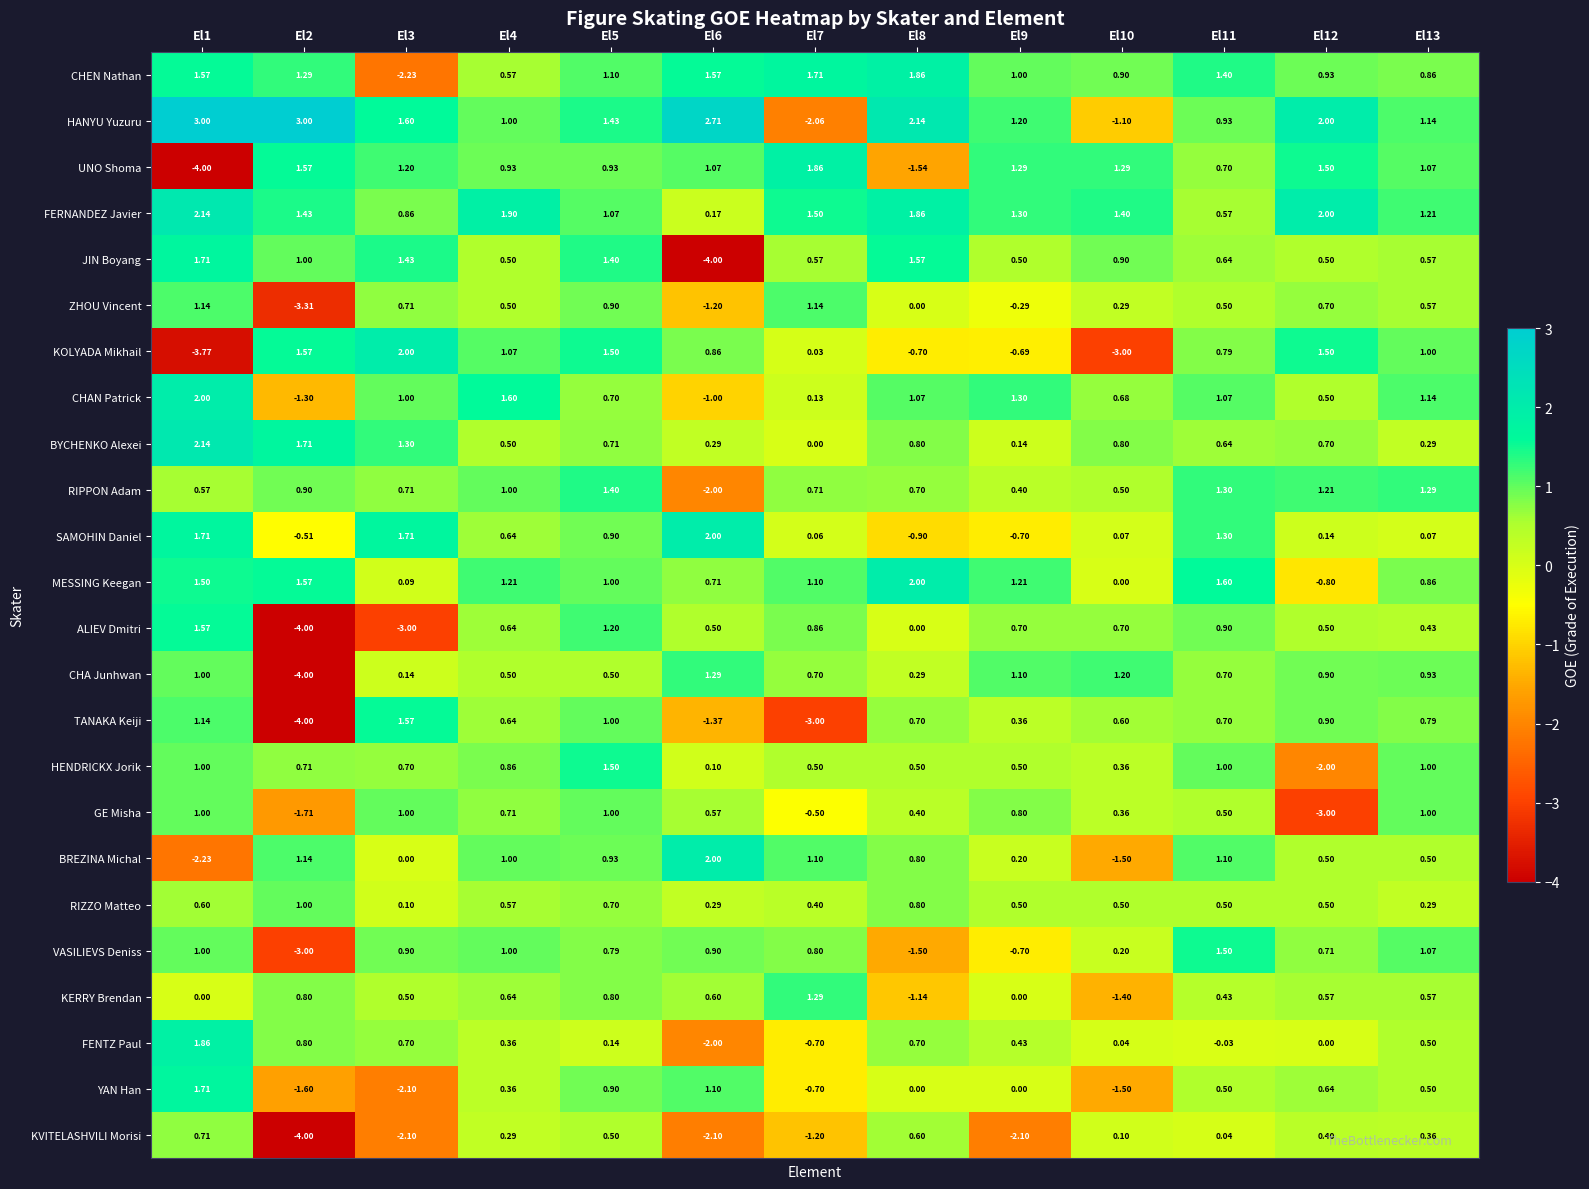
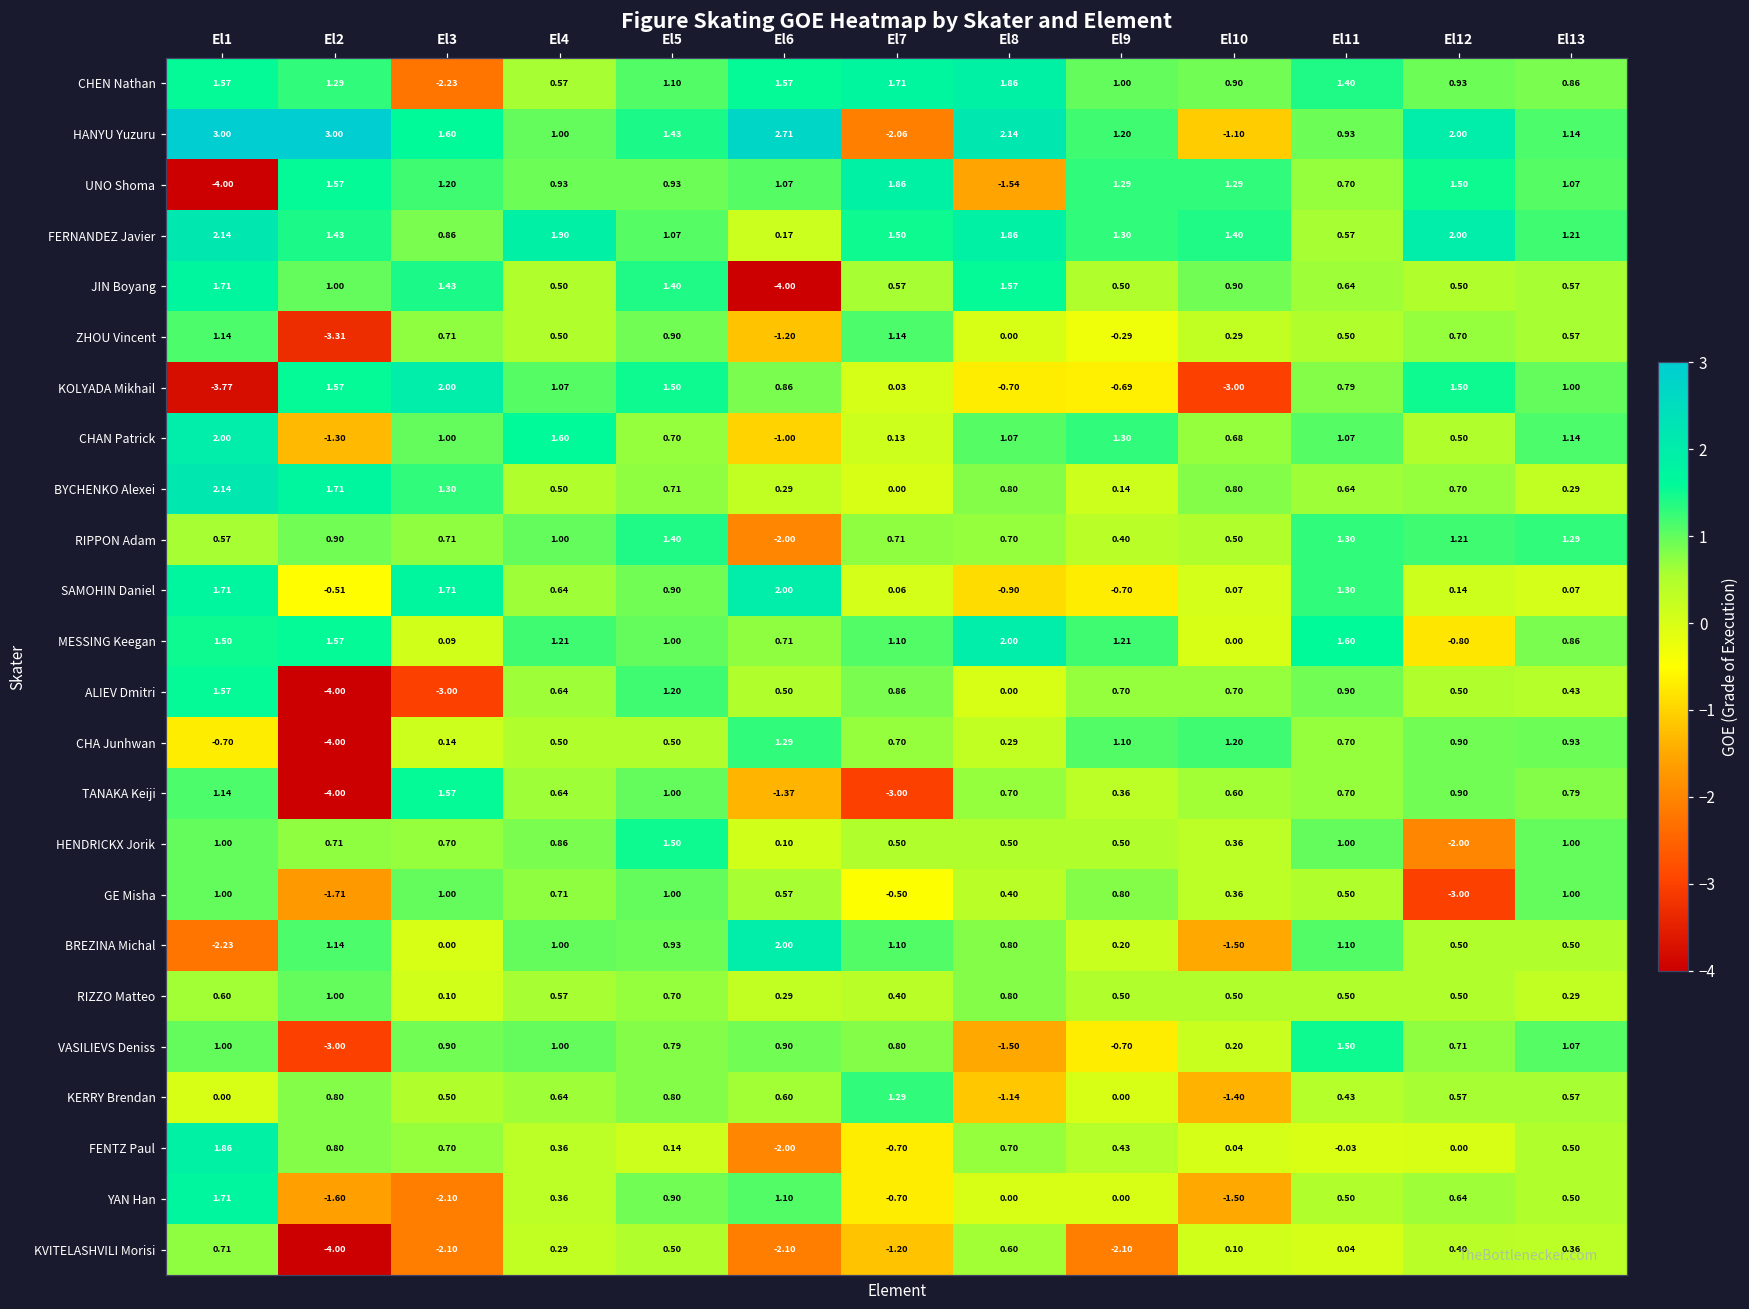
  {
    "CHA Junhwan": {
-     "El1": 1.00,
+     "El1": -0.70,
      "El2": -4.00,
      "El3": 0.14,
      "El4": 0.50,
      "El5": 0.50,
      "El6": 1.29,
      "El7": 0.70,
      "El8": 0.29,
      "El9": 1.10,
      "El10": 1.20,
      "El11": 0.70,
      "El12": 0.90,
      "El13": 0.93
    }
  }
